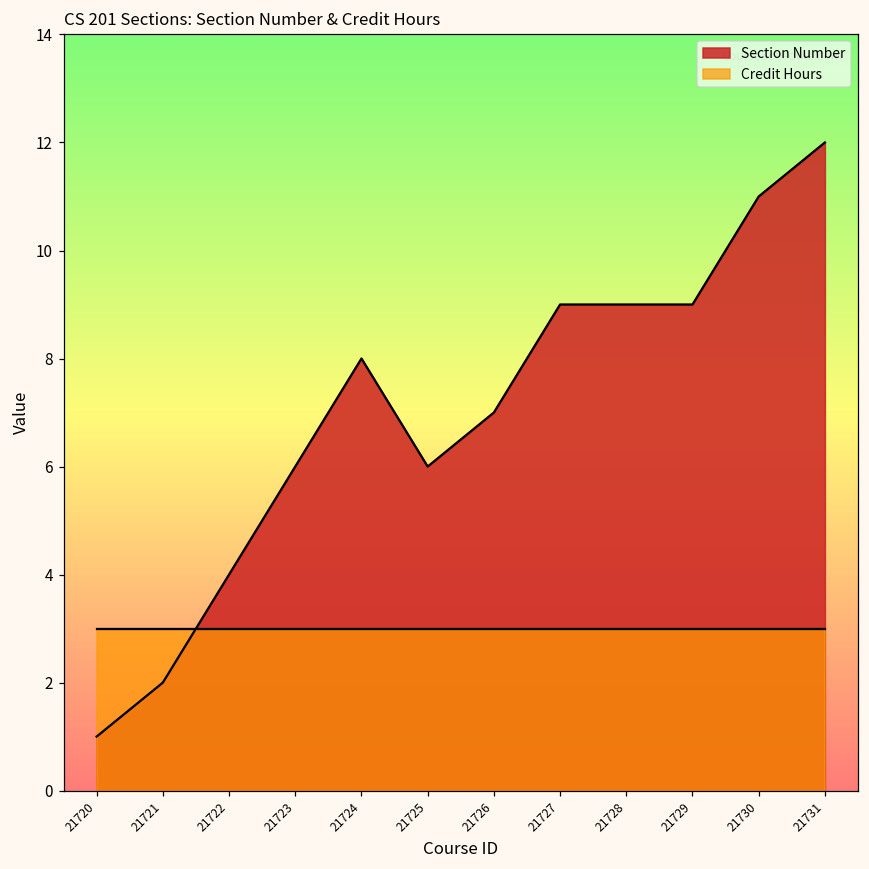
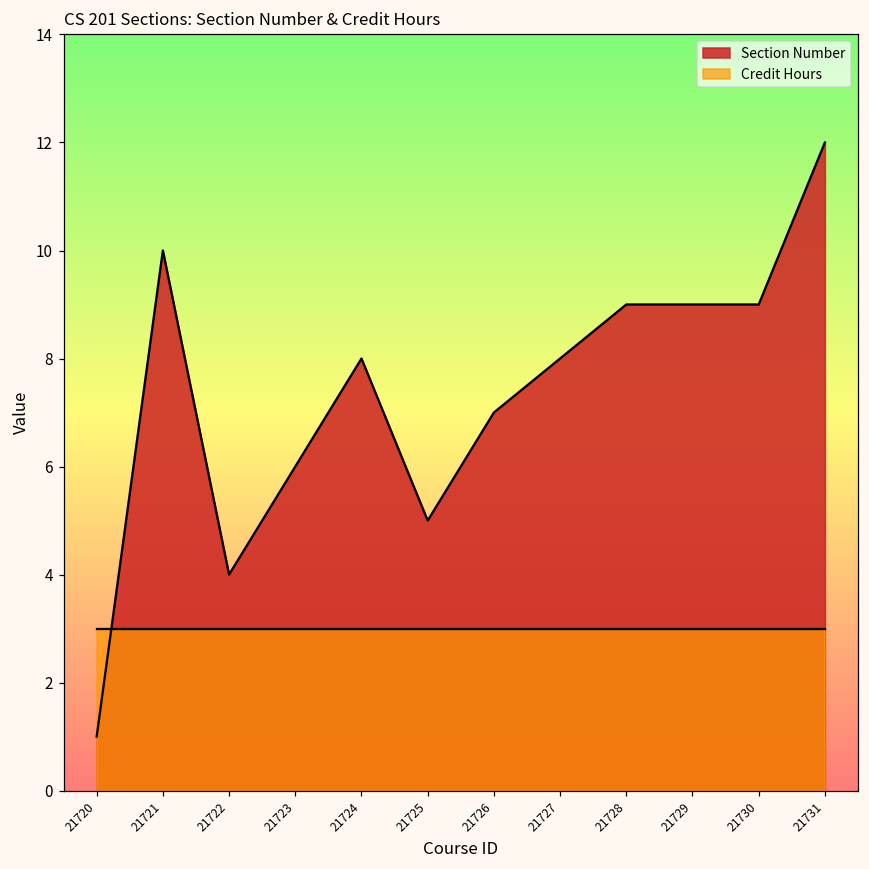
  {
    "Section Number": {
      "21720": 1,
-     "21721": 2,
+     "21721": 10,
      "21722": 4,
      "21723": 6,
      "21724": 8,
-     "21725": 6,
+     "21725": 5,
      "21726": 7,
-     "21727": 9,
+     "21727": 8,
      "21728": 9,
      "21729": 9,
-     "21730": 11,
+     "21730": 9,
      "21731": 12
    },
    "Credit Hours": {
      "21720": 3,
      "21721": 3,
      "21722": 3,
      "21723": 3,
      "21724": 3,
      "21725": 3,
      "21726": 3,
      "21727": 3,
      "21728": 3,
      "21729": 3,
      "21730": 3,
      "21731": 3
    }
  }
